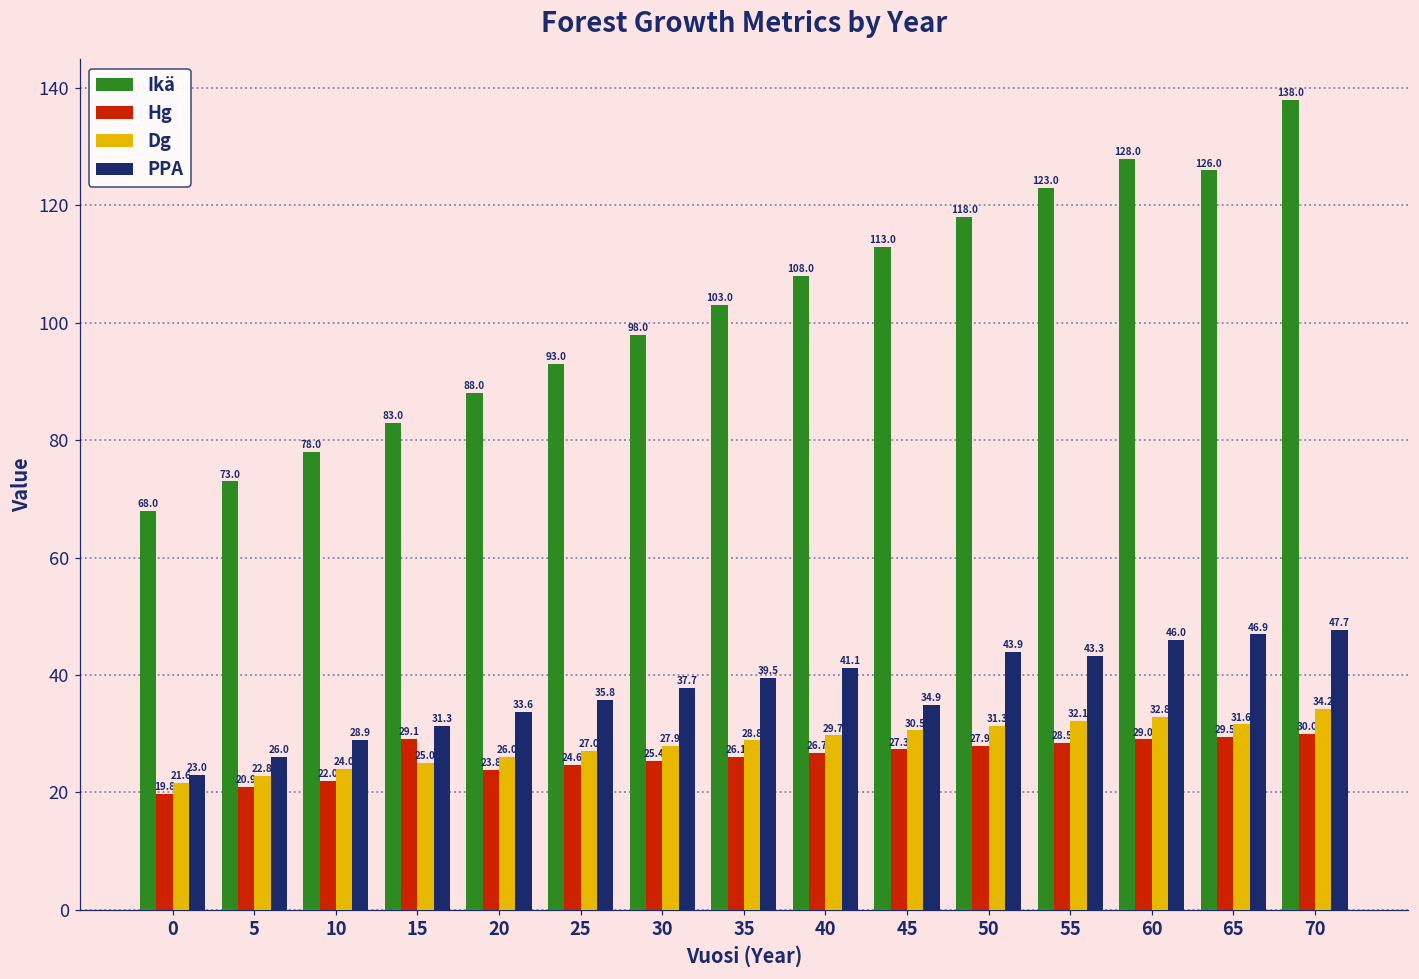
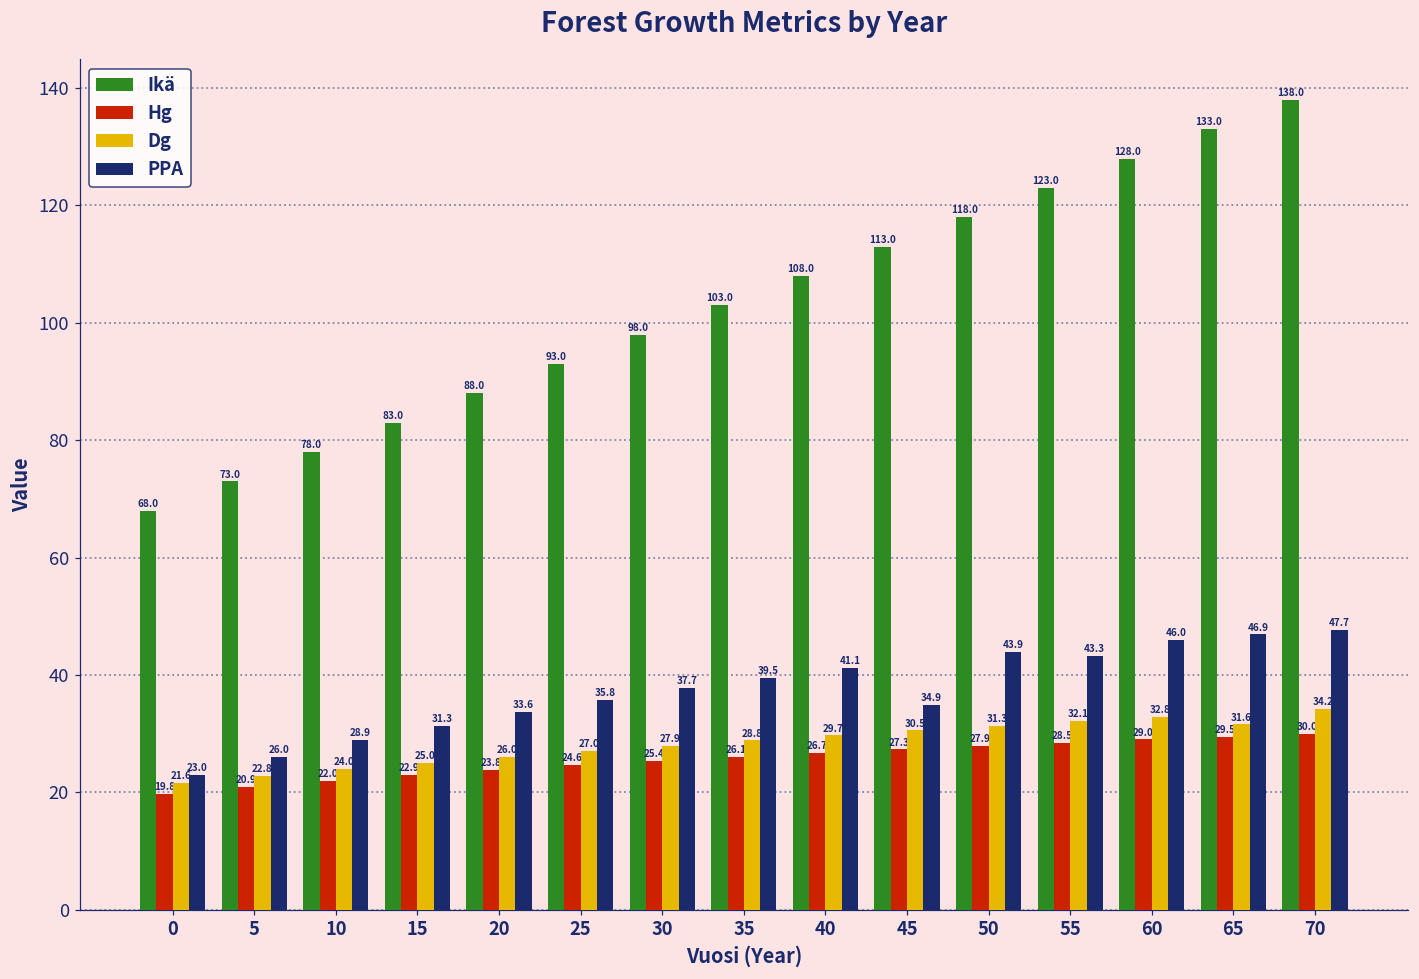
  {
    "Ikä": {
      "0": 68.0,
      "5": 73.0,
      "10": 78.0,
      "15": 83.0,
      "20": 88.0,
      "25": 93.0,
      "30": 98.0,
      "35": 103.0,
      "40": 108.0,
      "45": 113.0,
      "50": 118.0,
      "55": 123.0,
      "60": 128.0,
-     "65": 126.0,
+     "65": 133.0,
      "70": 138.0
    },
    "Hg": {
      "0": 19.8,
      "5": 20.9,
      "10": 22.0,
-     "15": 29.1,
+     "15": 22.9,
      "20": 23.8,
      "25": 24.6,
      "30": 25.4,
      "35": 26.1,
      "40": 26.7,
      "45": 27.3,
      "50": 27.9,
      "55": 28.5,
      "60": 29.0,
      "65": 29.5,
      "70": 30.0
    },
    "Dg": {
      "0": 21.6,
      "5": 22.8,
      "10": 24.0,
      "15": 25.0,
      "20": 26.0,
      "25": 27.0,
      "30": 27.9,
      "35": 28.8,
      "40": 29.7,
      "45": 30.5,
      "50": 31.3,
      "55": 32.1,
      "60": 32.8,
      "65": 31.6,
      "70": 34.2
    },
    "PPA": {
      "0": 23.0,
      "5": 26.0,
      "10": 28.9,
      "15": 31.3,
      "20": 33.6,
      "25": 35.8,
      "30": 37.7,
      "35": 39.5,
      "40": 41.1,
      "45": 34.9,
      "50": 43.9,
      "55": 43.3,
      "60": 46.0,
      "65": 46.9,
      "70": 47.7
    }
  }
